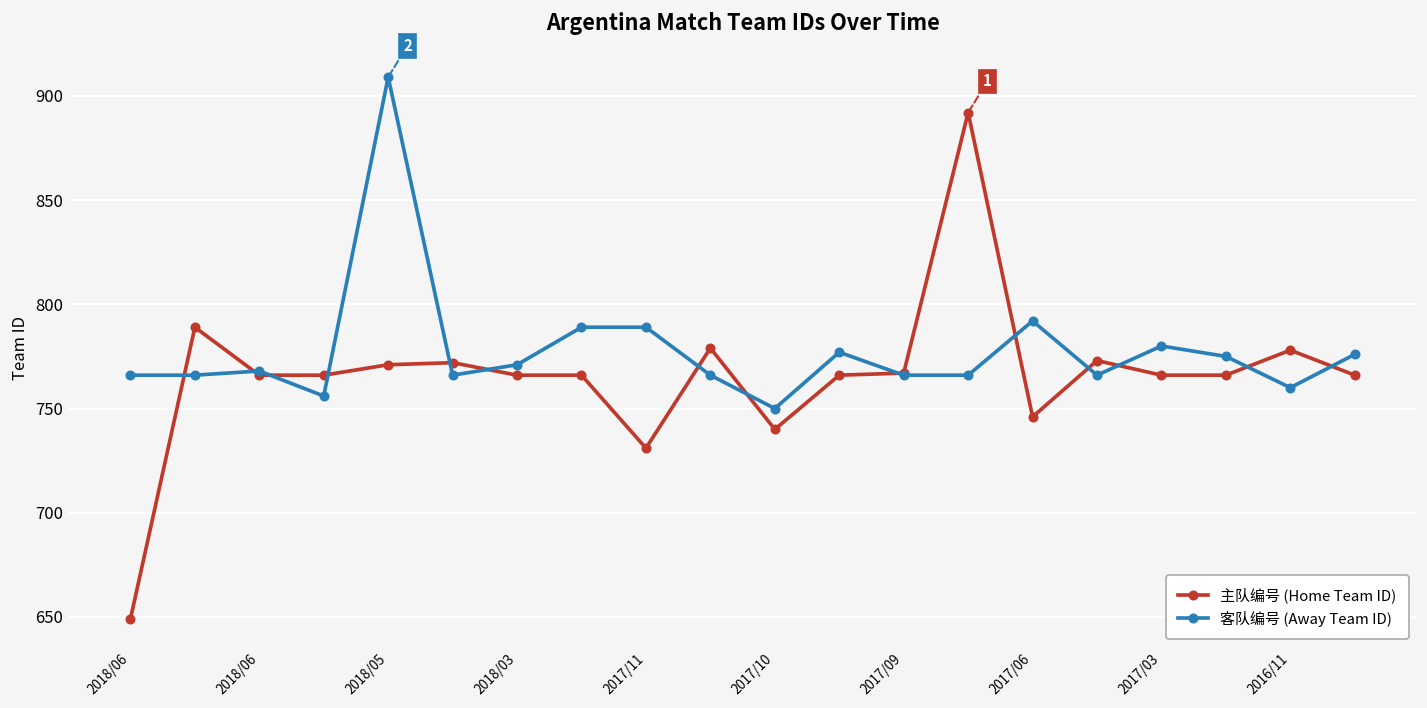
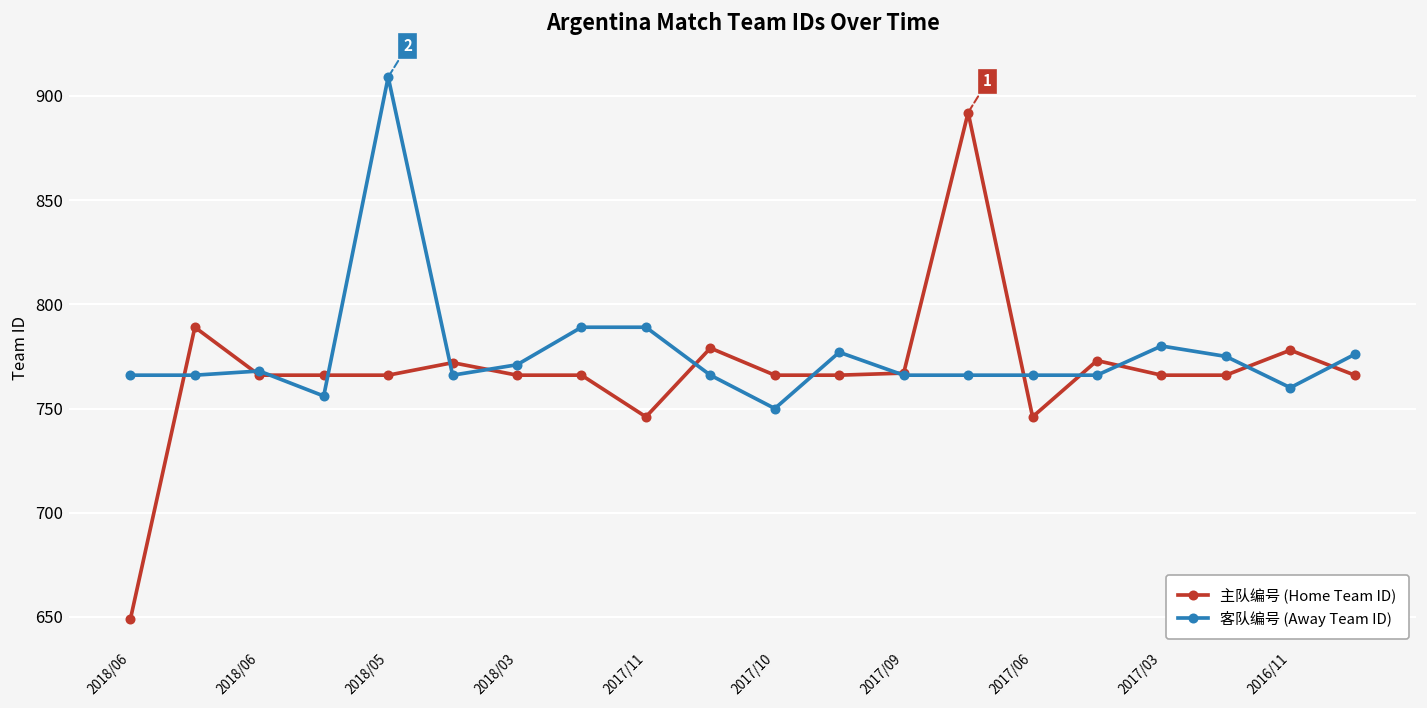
  {
    "主队编号 (Home Team ID)": {
-     "2018/05": 771,
+     "2018/05": 766,
      "2018/03": 766,
-     "2017/11": 731,
-     "2017/10": 740,
+     "2017/11": 746,
+     "2017/10": 766,
      "2017/06": 746,
      "2017/03": 766,
      "2016/11": 778
    },
    "客队编号 (Away Team ID)": {
      "2018/05": 909,
      "2018/03": 771,
      "2017/11": 789,
      "2017/10": 750,
-     "2017/06": 792,
+     "2017/06": 766,
      "2017/03": 780,
      "2016/11": 760
    }
  }
